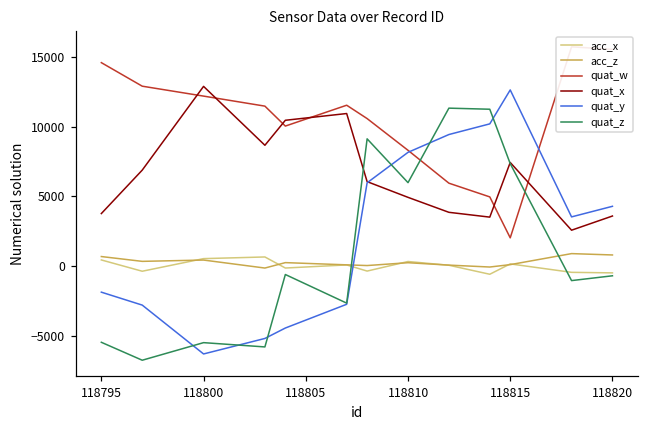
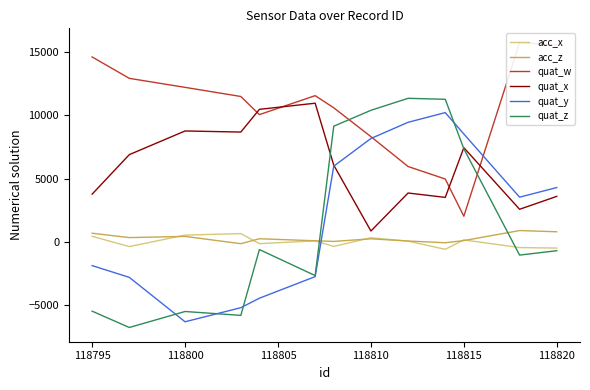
  {
    "quat_w": {
      "118795": 14600,
      "118800": 12200,
      "118815": 2000
    },
    "quat_x": {
      "118795": 3800,
-     "118800": 12900,
-     "118810": 4900,
+     "118800": 8800,
+     "118810": 900,
      "118820": 3600
    },
    "quat_y": {
      "118795": -1900,
      "118800": -6300,
-     "118815": 12700,
+     "118815": 8500,
      "118820": 4300
    },
    "quat_z": {
      "118795": -5500,
      "118800": -5500,
-     "118810": 6000,
+     "118810": 10400,
      "118820": -700
    }
  }
